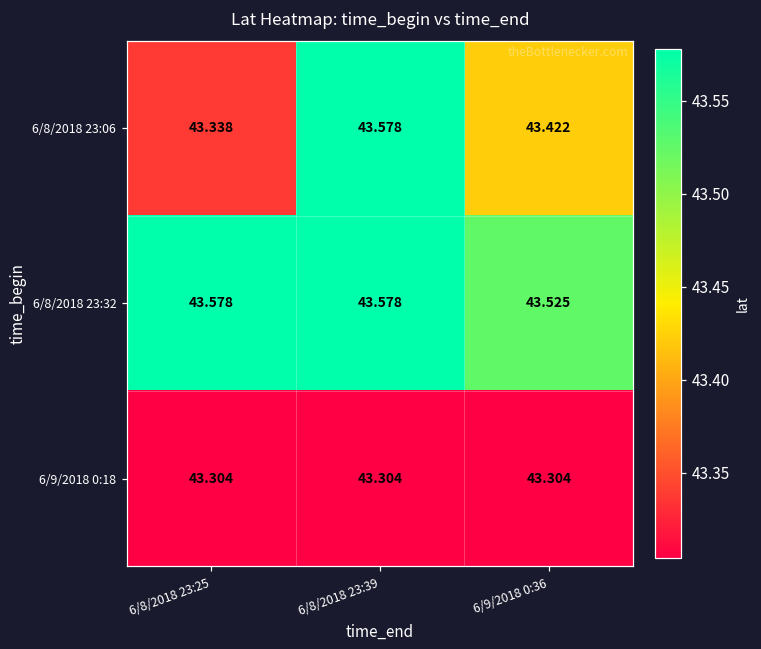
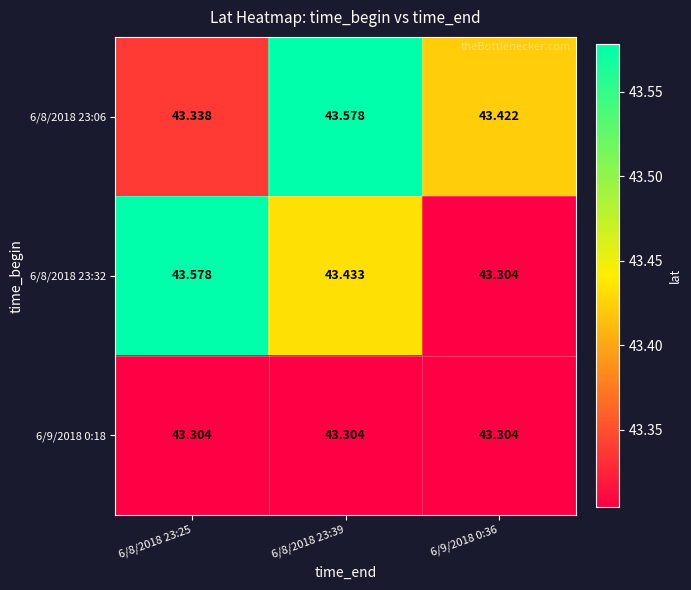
  {
    "6/8/2018 23:06": {
      "6/8/2018 23:25": 43.338,
      "6/8/2018 23:39": 43.578
    },
    "6/8/2018 23:32": {
      "6/8/2018 23:25": 43.578,
-     "6/8/2018 23:39": 43.578,
-     "6/9/2018 0:36": 43.525
+     "6/8/2018 23:39": 43.433,
+     "6/9/2018 0:36": 43.304
    },
    "6/9/2018 0:18": {
      "6/8/2018 23:25": 43.304,
      "6/8/2018 23:39": 43.304,
      "6/9/2018 0:36": 43.304
    }
  }
